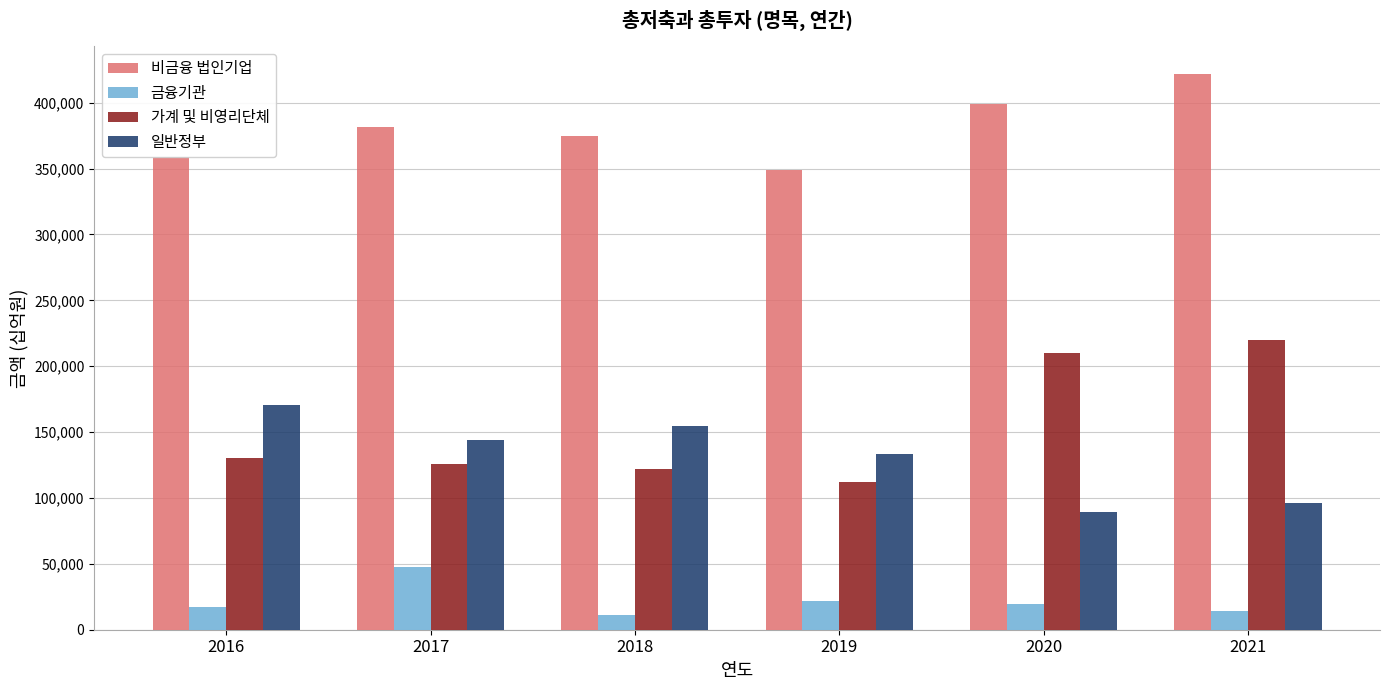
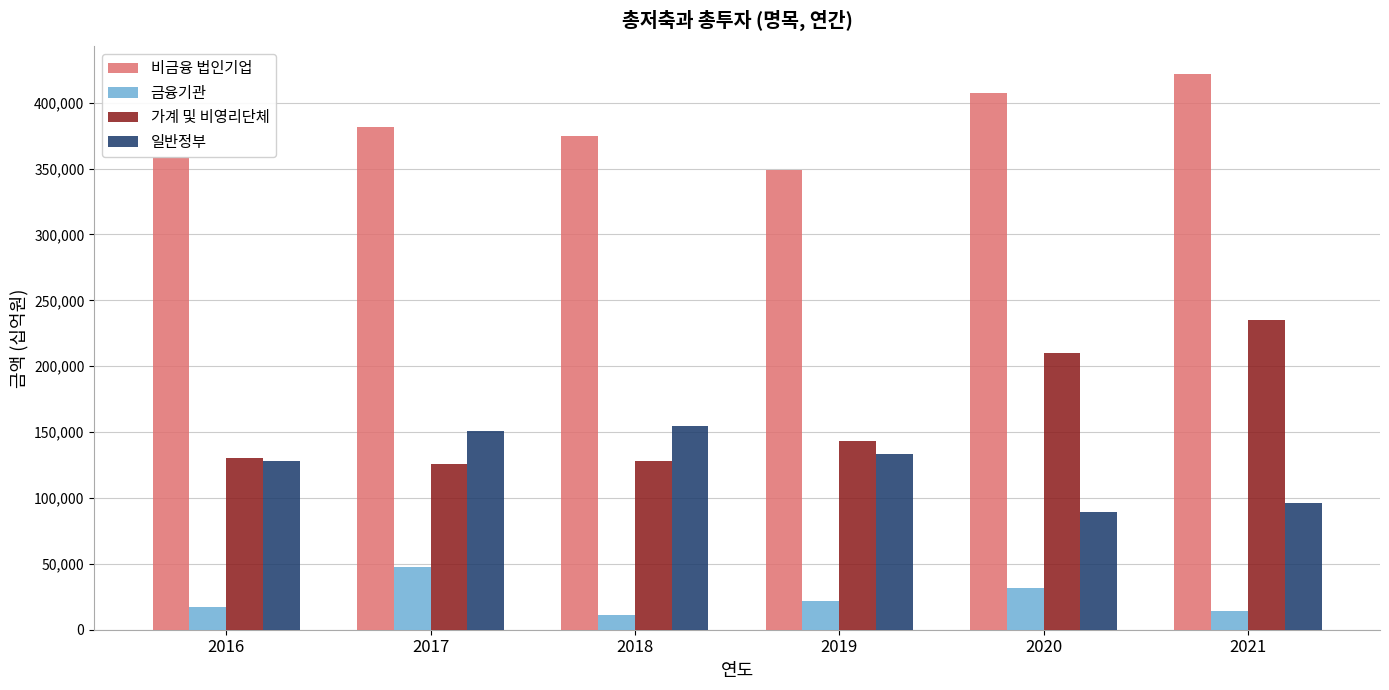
  {
    "비금융 법인기업": {
      "2017": "381,000",
      "2018": "374,000",
      "2019": "349,000",
-     "2020": "399,000",
+     "2020": "407,000",
      "2021": "422,000"
    },
    "금융기관": {
      "2016": "17,000",
      "2017": "48,000",
      "2018": "11,000",
      "2019": "22,000",
-     "2020": "20,000",
+     "2020": "32,000",
      "2021": "14,000"
    },
    "가계 및 비영리단체": {
      "2016": "130,000",
      "2017": "125,000",
-     "2018": "122,000",
-     "2019": "112,000",
+     "2018": "128,000",
+     "2019": "143,000",
      "2020": "210,000",
-     "2021": "220,000"
+     "2021": "235,000"
    },
    "일반정부": {
-     "2016": "170,000",
-     "2017": "144,000",
+     "2016": "128,000",
+     "2017": "151,000",
      "2018": "155,000",
      "2019": "134,000",
      "2020": "90,000",
      "2021": "96,000"
    }
  }
